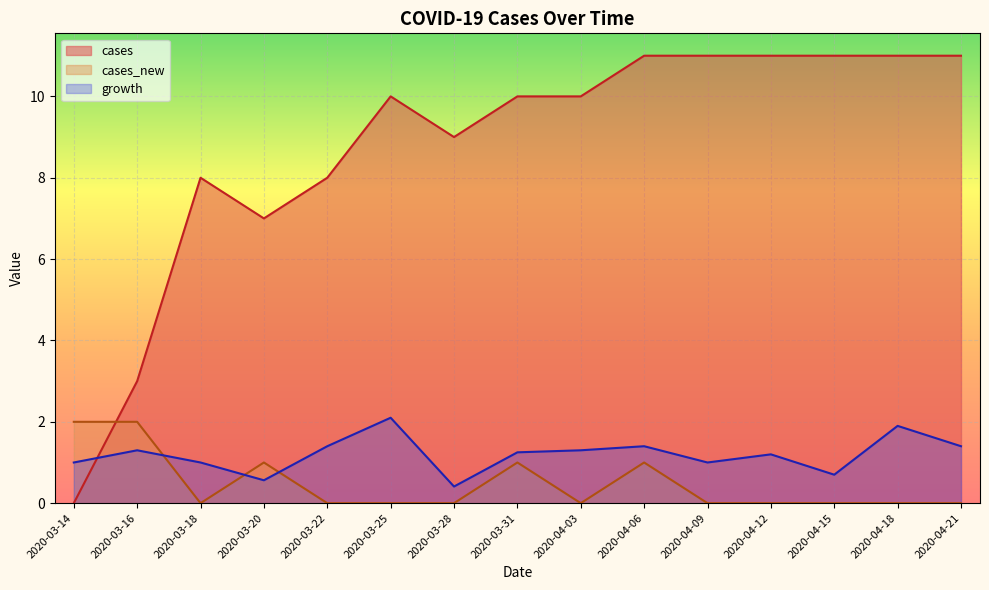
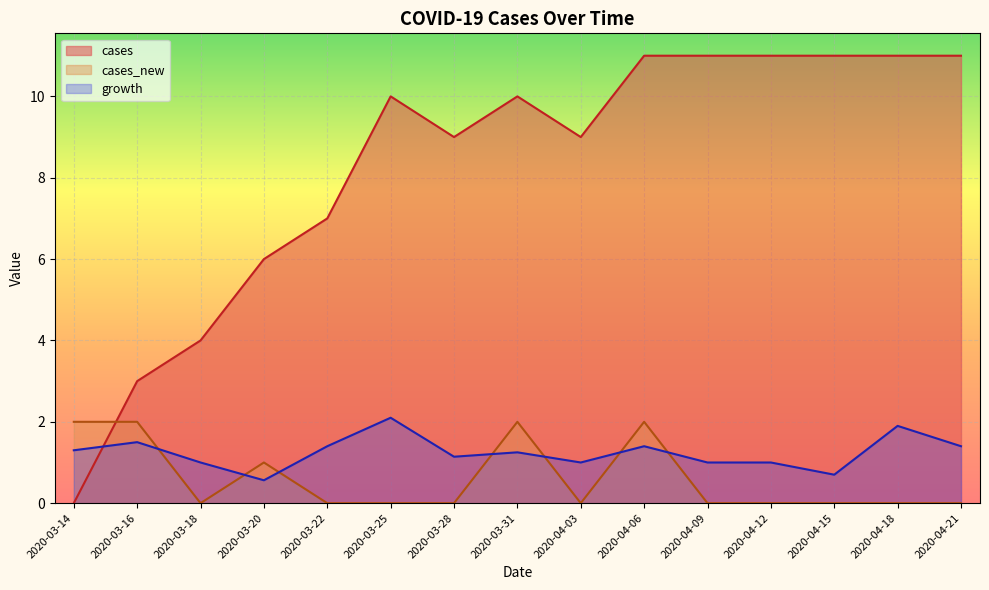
  {
    "cases": {
      "2020-03-14": 0,
      "2020-03-16": 3,
-     "2020-03-18": 8,
-     "2020-03-20": 7,
-     "2020-03-22": 8,
+     "2020-03-18": 4,
+     "2020-03-20": 6,
+     "2020-03-22": 7,
      "2020-03-25": 10,
      "2020-03-28": 9,
      "2020-03-31": 10,
-     "2020-04-03": 10,
+     "2020-04-03": 9,
      "2020-04-06": 11,
      "2020-04-09": 11,
      "2020-04-12": 11,
      "2020-04-15": 11,
      "2020-04-18": 11,
      "2020-04-21": 11
    },
    "cases_new": {
      "2020-03-14": 2,
      "2020-03-16": 2,
      "2020-03-18": 0,
      "2020-03-20": 1,
      "2020-03-22": 0,
      "2020-03-25": 0,
      "2020-03-28": 0,
-     "2020-03-31": 1,
+     "2020-03-31": 2,
      "2020-04-03": 0,
-     "2020-04-06": 1,
+     "2020-04-06": 2,
      "2020-04-09": 0,
      "2020-04-12": 0,
      "2020-04-15": 0,
      "2020-04-18": 0,
      "2020-04-21": 0
    },
    "growth": {
-     "2020-03-14": 1.0,
-     "2020-03-16": 1.3,
+     "2020-03-14": 1.3,
+     "2020-03-16": 1.5,
      "2020-03-18": 1.0,
      "2020-03-20": 0.6,
      "2020-03-22": 1.4,
      "2020-03-25": 2.1,
-     "2020-03-28": 0.4,
+     "2020-03-28": 1.1,
      "2020-03-31": 1.3,
-     "2020-04-03": 1.3,
+     "2020-04-03": 1.0,
      "2020-04-06": 1.4,
      "2020-04-09": 1.0,
-     "2020-04-12": 1.2,
+     "2020-04-12": 1.0,
      "2020-04-15": 0.7,
      "2020-04-18": 1.9,
      "2020-04-21": 1.4
    }
  }
